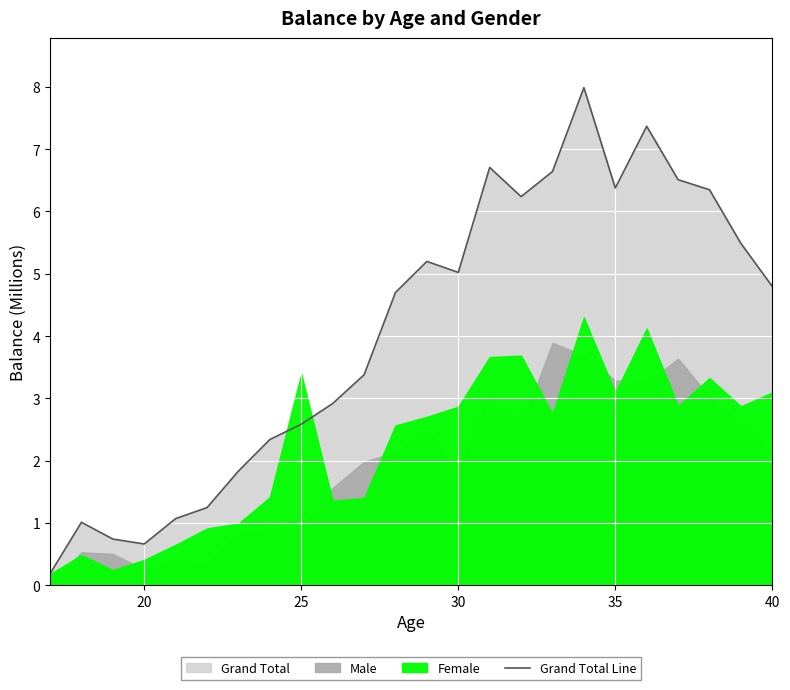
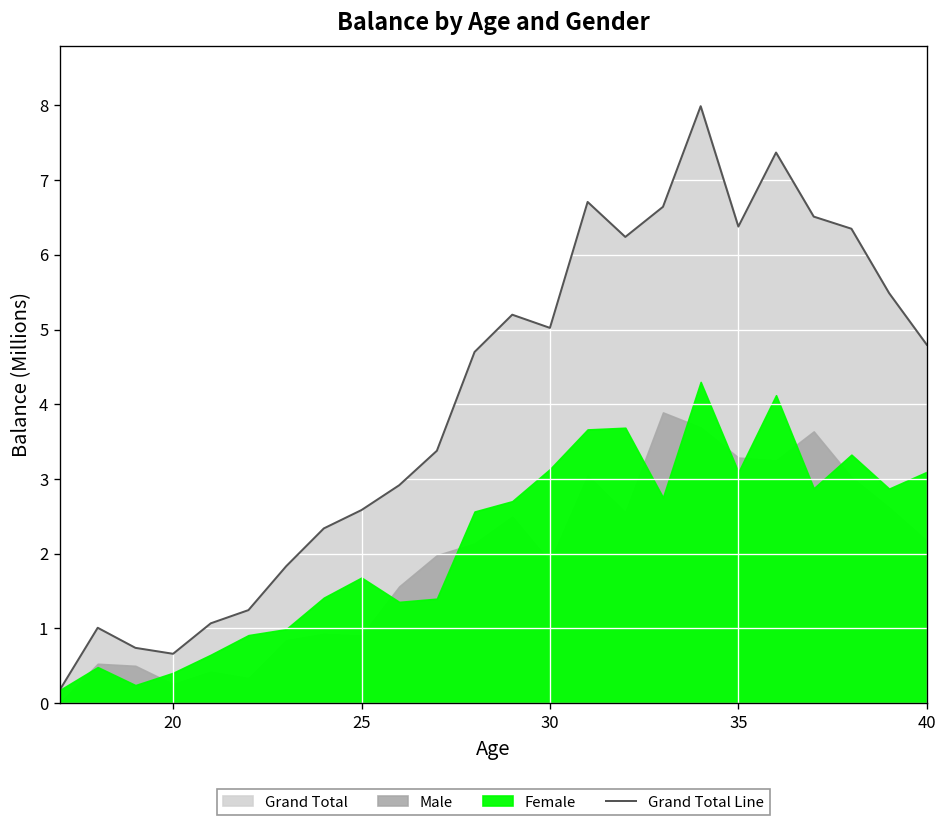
  {
    "Grand Total": {
      "20": 0.7,
      "25": 2.6,
      "30": 5.0,
      "35": 6.4,
      "40": 4.8
    },
    "Male": {
      "20": 0.3,
      "25": 0.9,
      "30": 1.9,
      "35": 3.3,
      "40": 2.2
    },
    "Female": {
      "20": 0.4,
-     "25": 3.4,
-     "30": 2.9,
+     "25": 1.7,
+     "30": 3.1,
      "35": 3.1,
      "40": 3.1
    }
  }
